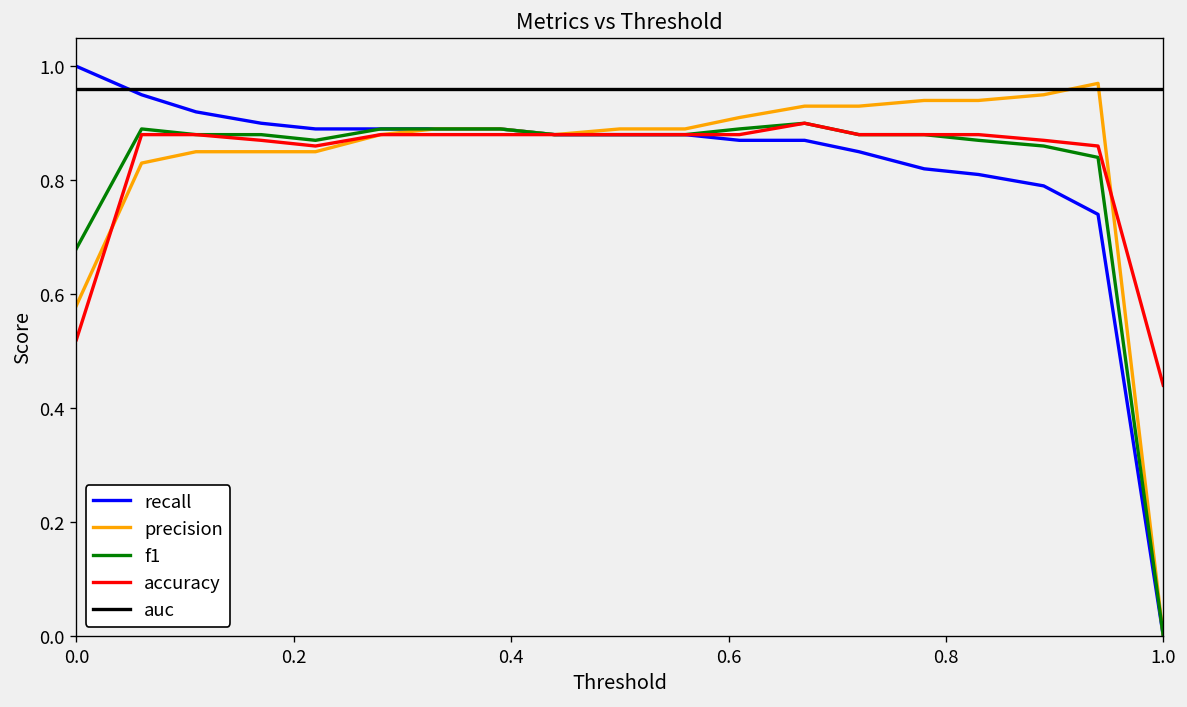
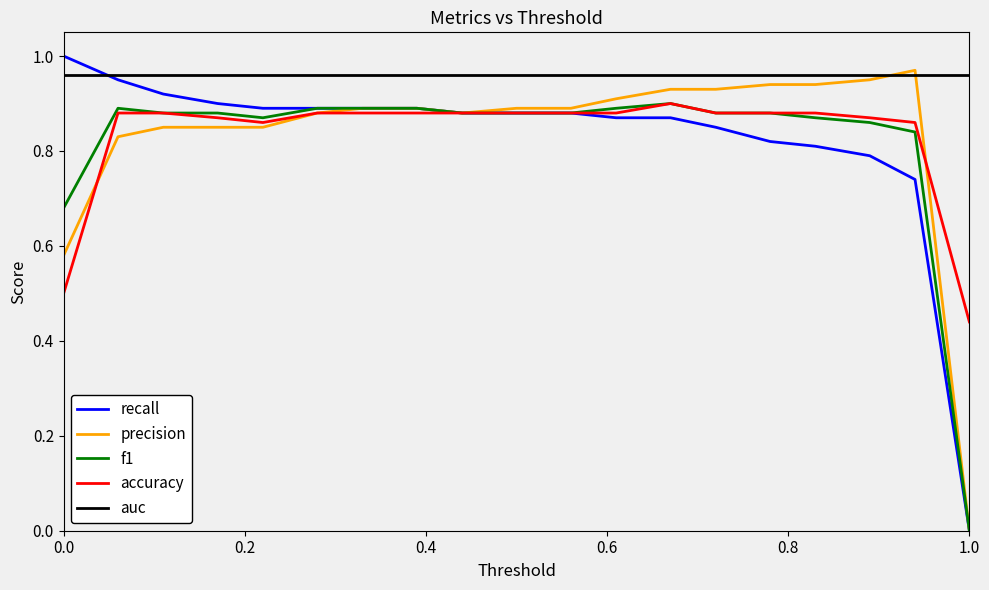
  {
    "recall": {
      "0.0": 1.00
    },
    "precision": {
      "0.0": 0.58
    },
    "f1": {
      "0.0": 0.68
    },
    "accuracy": {
-     "0.0": 0.52,
+     "0.0": 0.50,
      "1.0": 0.44
    },
    "auc": {
      "0.0": 0.96,
      "1.0": 0.96
    }
  }
